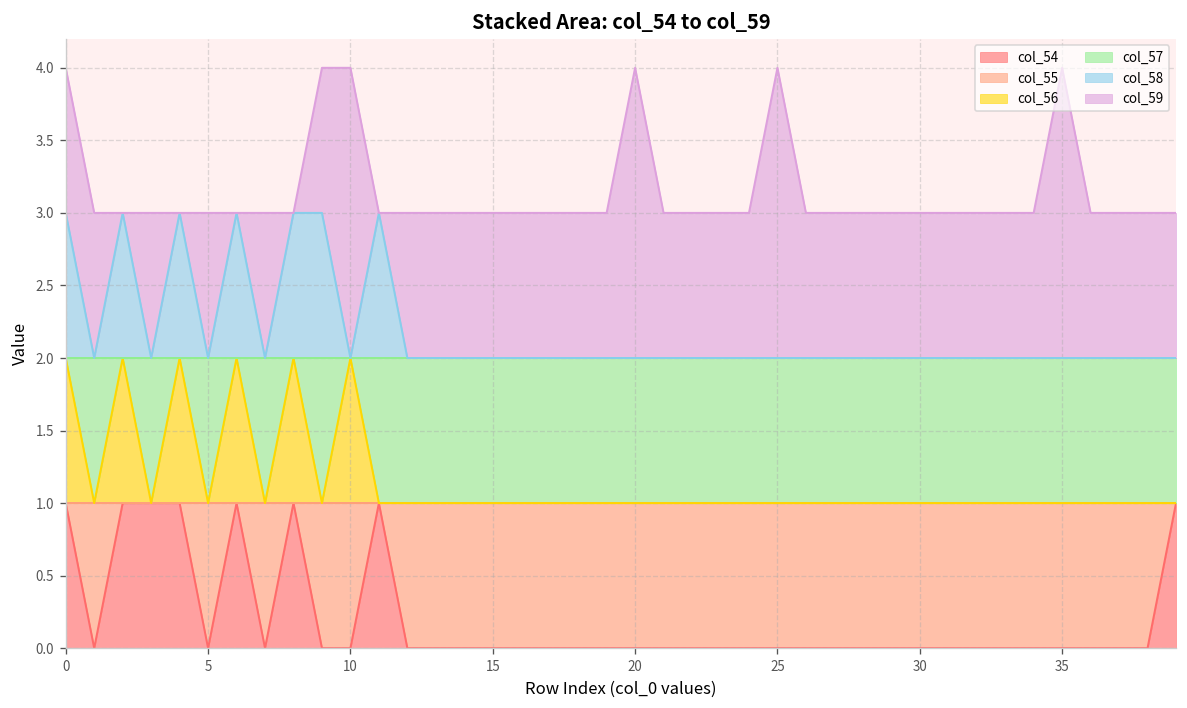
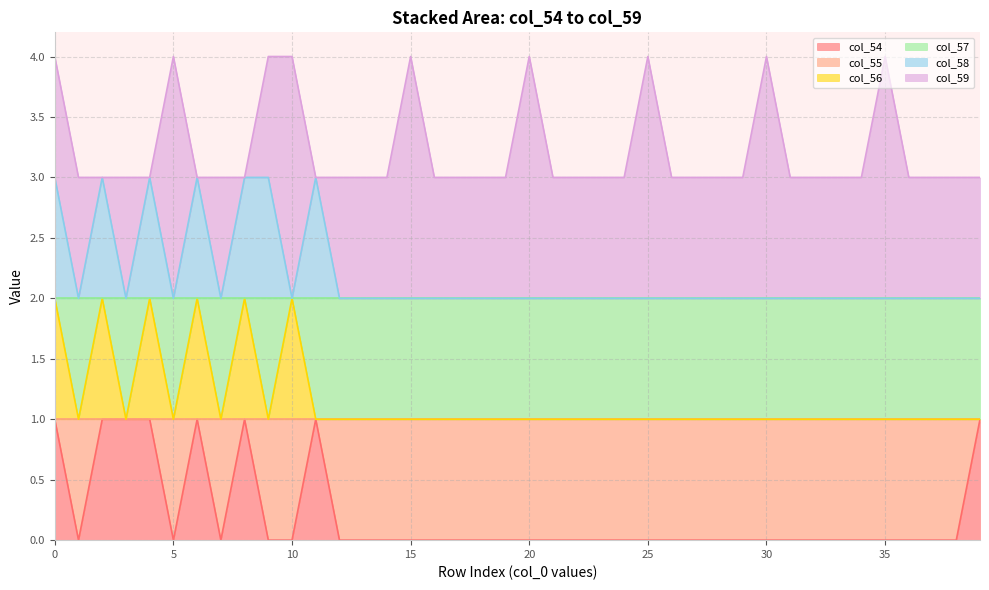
  {
    "col_58": {
      "0": 1
    },
    "col_59": {
      "0": 1,
-     "5": 1,
+     "5": 2,
      "10": 2,
-     "15": 1,
+     "15": 2,
      "20": 2,
      "25": 2,
-     "30": 1
+     "30": 2
    }
  }
